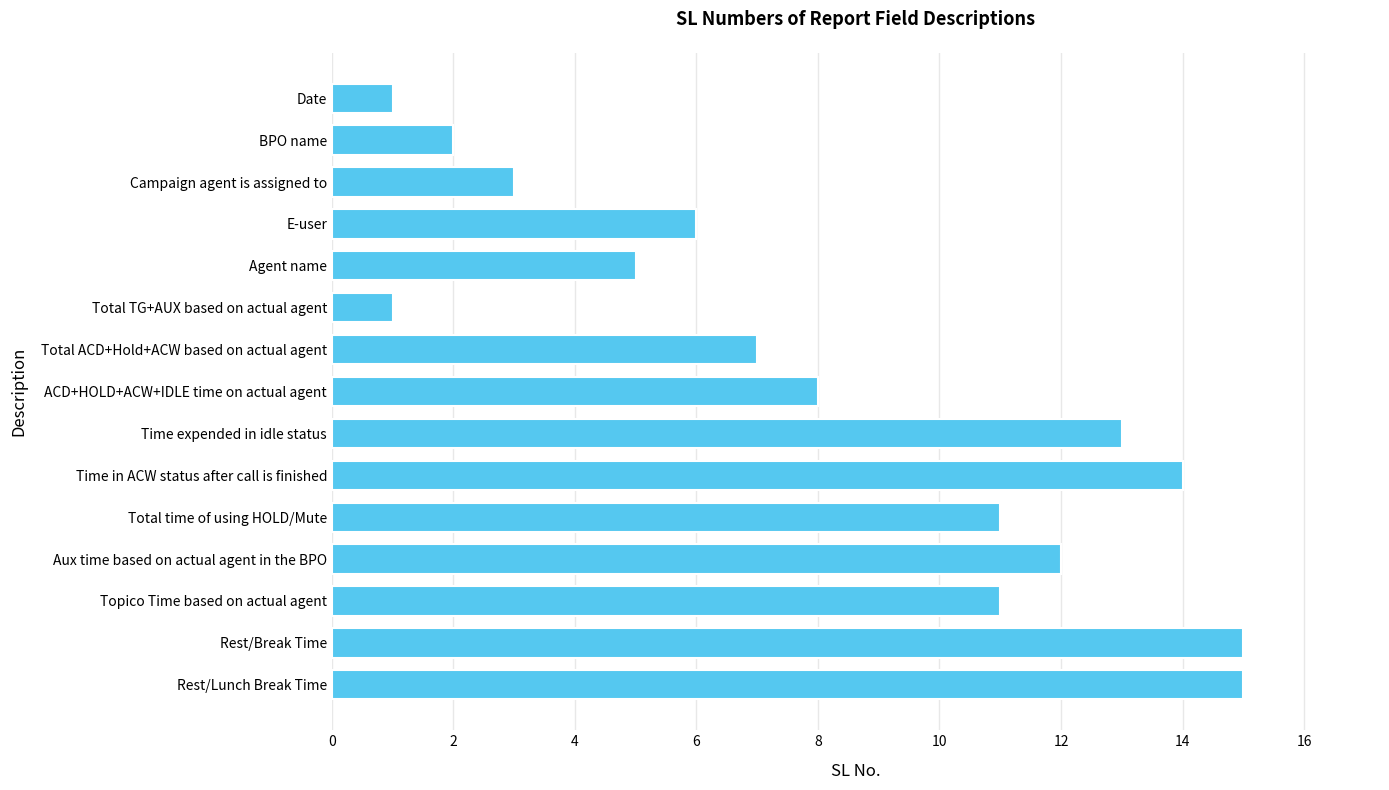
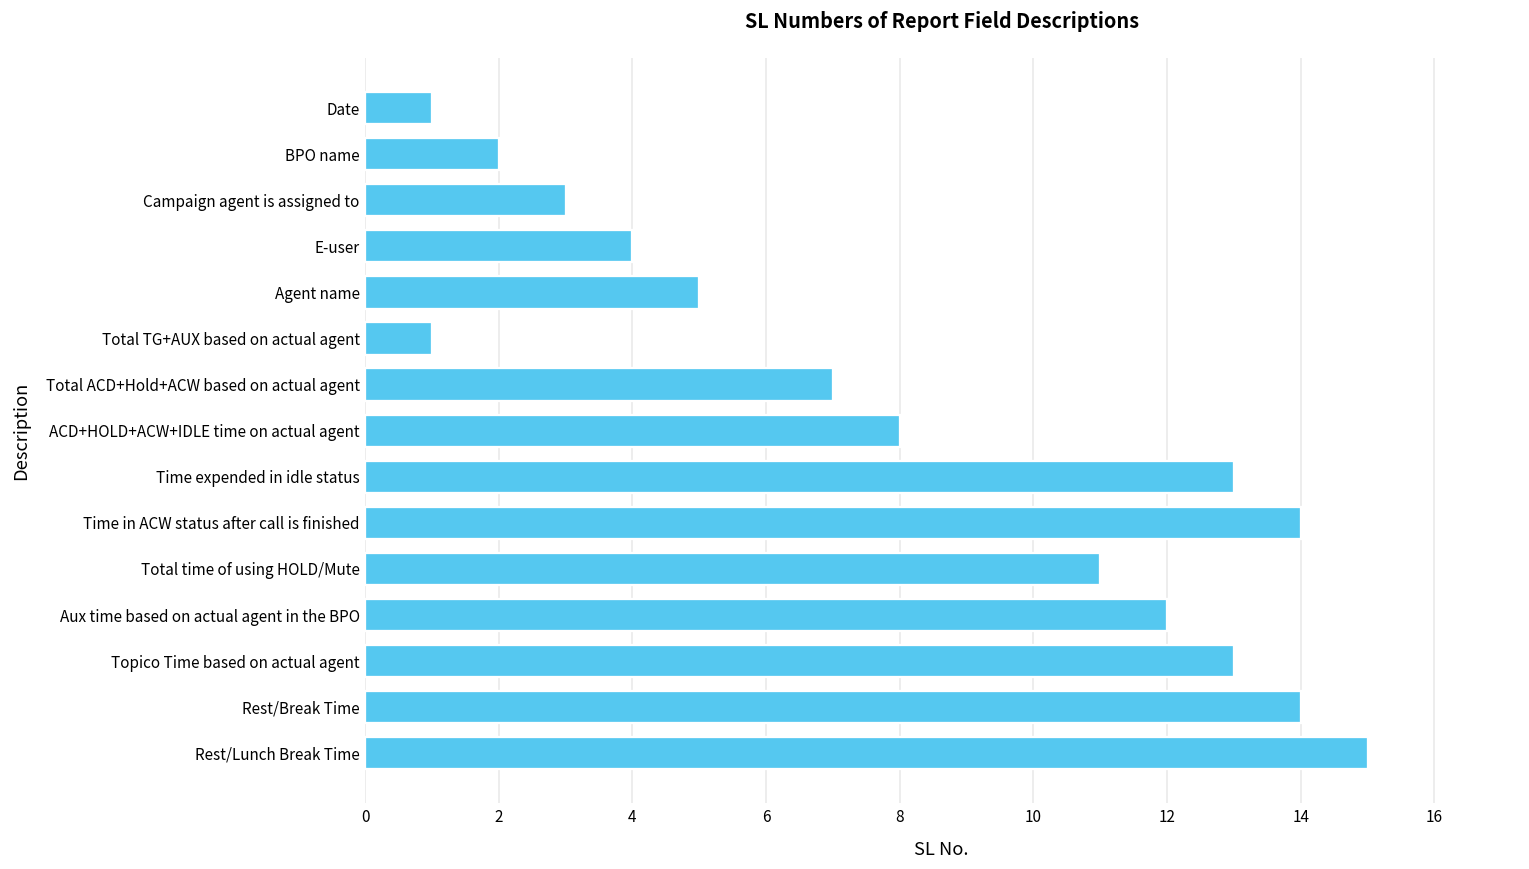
  {
    "Date": 1,
    "BPO name": 2,
    "Campaign agent is assigned to": 3,
-   "E-user": 6,
+   "E-user": 4,
    "Agent name": 5,
    "Total TG+AUX based on actual agent": 1,
    "Total ACD+Hold+ACW based on actual agent": 7,
    "ACD+HOLD+ACW+IDLE time on actual agent": 8,
    "Time expended in idle status": 13,
    "Time in ACW status after call is finished": 14,
    "Total time of using HOLD/Mute": 11,
    "Aux time based on actual agent in the BPO": 12,
-   "Topico Time based on actual agent": 11,
-   "Rest/Break Time": 15,
+   "Topico Time based on actual agent": 13,
+   "Rest/Break Time": 14,
    "Rest/Lunch Break Time": 15
  }
